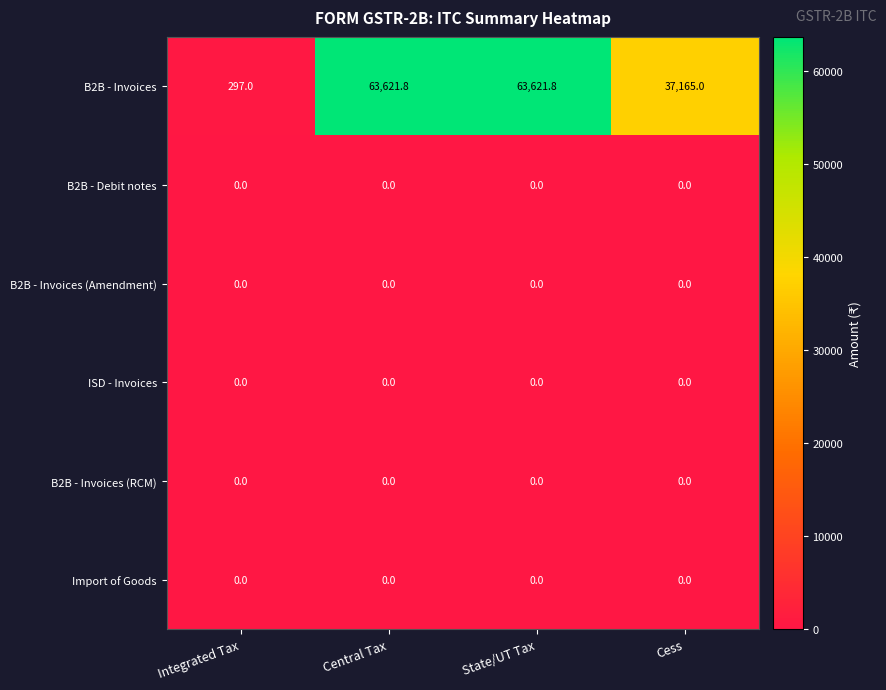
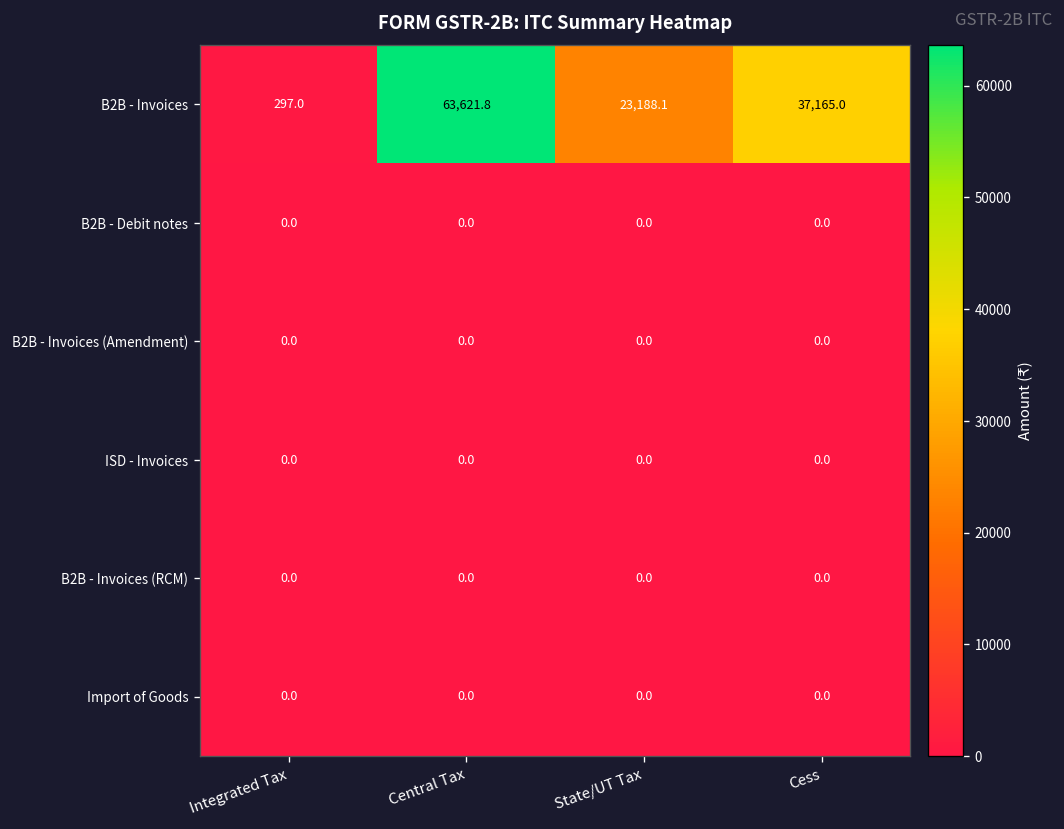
  {
    "B2B - Invoices": {
      "Integrated Tax": "297.0",
      "Central Tax": "63,621.8",
-     "State/UT Tax": "63,621.8",
+     "State/UT Tax": "23,188.1",
      "Cess": "37,165.0"
    },
    "B2B - Debit notes": {
      "Integrated Tax": "0.0",
      "Central Tax": "0.0",
      "State/UT Tax": "0.0",
      "Cess": "0.0"
    },
    "B2B - Invoices (Amendment)": {
      "Integrated Tax": "0.0",
      "Central Tax": "0.0",
      "State/UT Tax": "0.0",
      "Cess": "0.0"
    },
    "ISD - Invoices": {
      "Integrated Tax": "0.0",
      "Central Tax": "0.0",
      "State/UT Tax": "0.0",
      "Cess": "0.0"
    },
    "B2B - Invoices (RCM)": {
      "Integrated Tax": "0.0",
      "Central Tax": "0.0",
      "State/UT Tax": "0.0",
      "Cess": "0.0"
    },
    "Import of Goods": {
      "Integrated Tax": "0.0",
      "Central Tax": "0.0",
      "State/UT Tax": "0.0",
      "Cess": "0.0"
    }
  }
